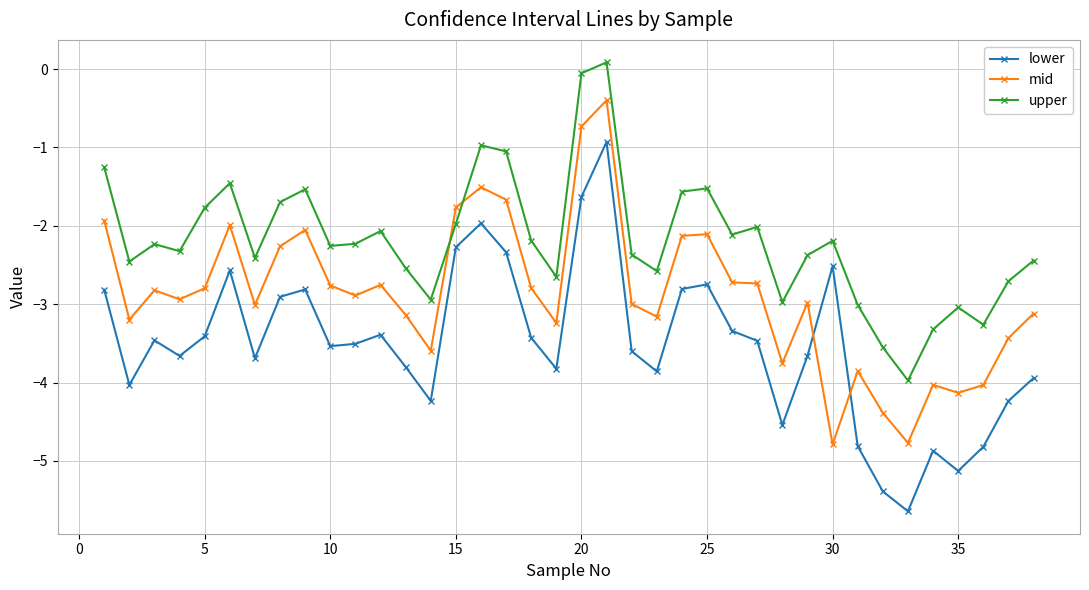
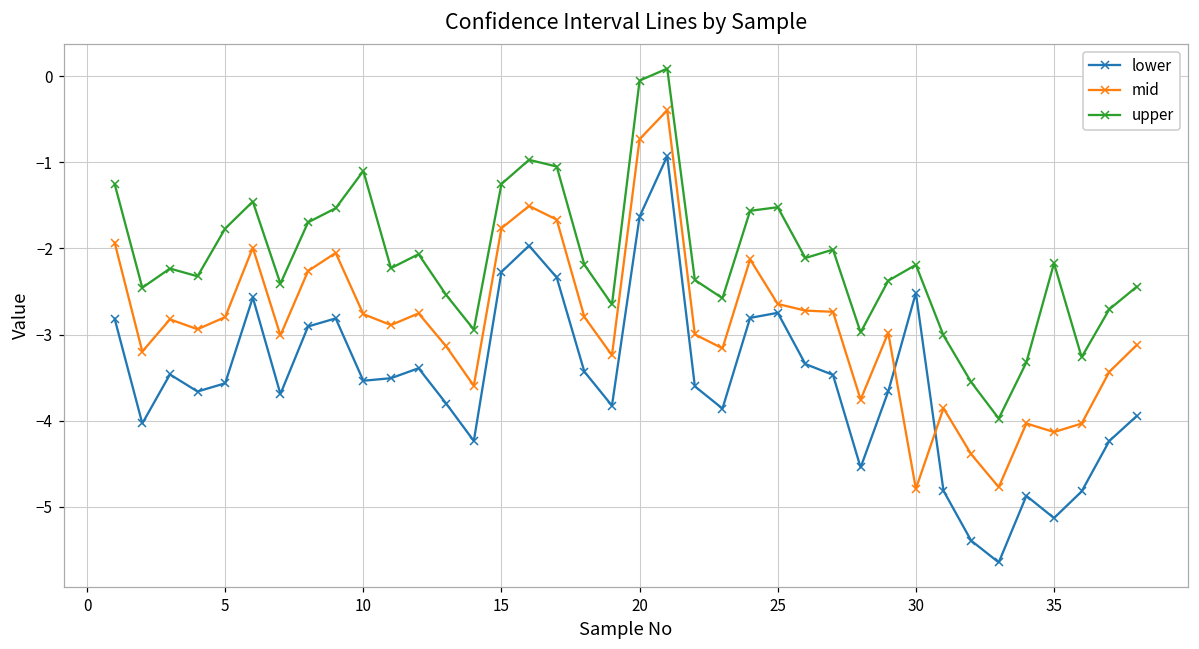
  {
    "lower": {
-     "5": -3.4,
+     "5": -3.6,
      "10": -3.5,
      "15": -2.3,
      "20": -1.6,
      "25": -2.7,
      "30": -2.5,
      "35": -5.1
    },
    "mid": {
      "5": -2.8,
      "10": -2.8,
      "15": -1.8,
      "20": -0.7,
-     "25": -2.1,
+     "25": -2.6,
      "30": -4.8,
      "35": -4.1
    },
    "upper": {
      "5": -1.8,
-     "10": -2.3,
-     "15": -2.0,
+     "10": -1.1,
+     "15": -1.3,
      "20": -0.1,
      "25": -1.5,
      "30": -2.2,
-     "35": -3.0
+     "35": -2.2
    }
  }
